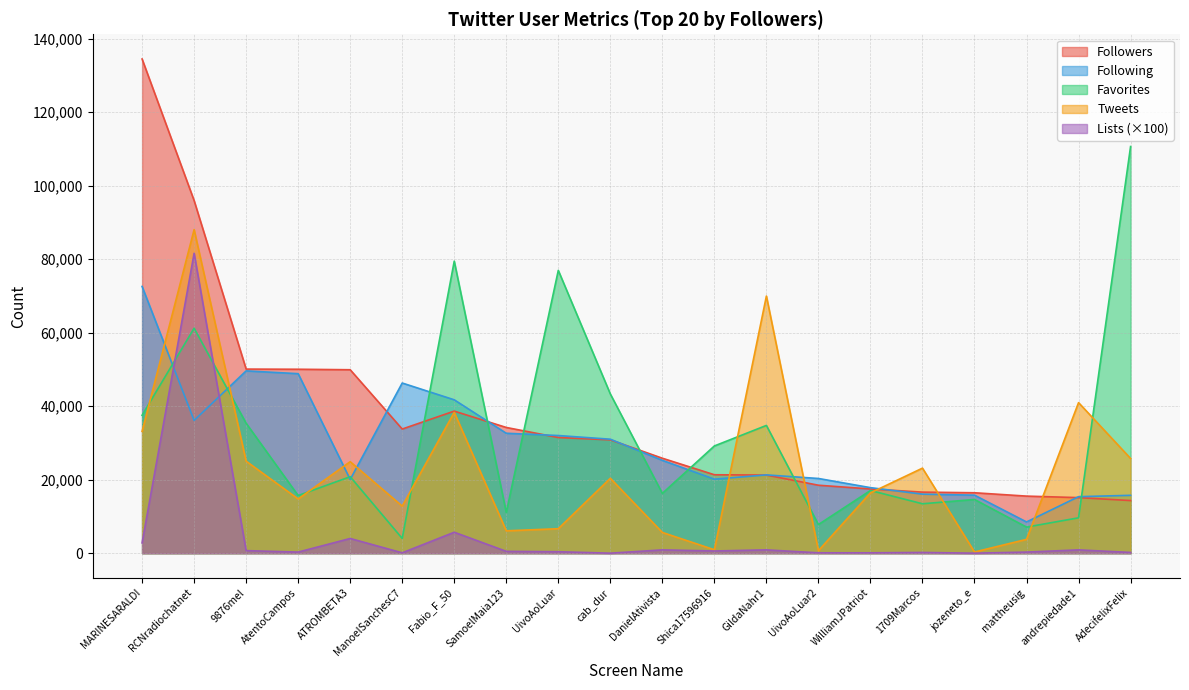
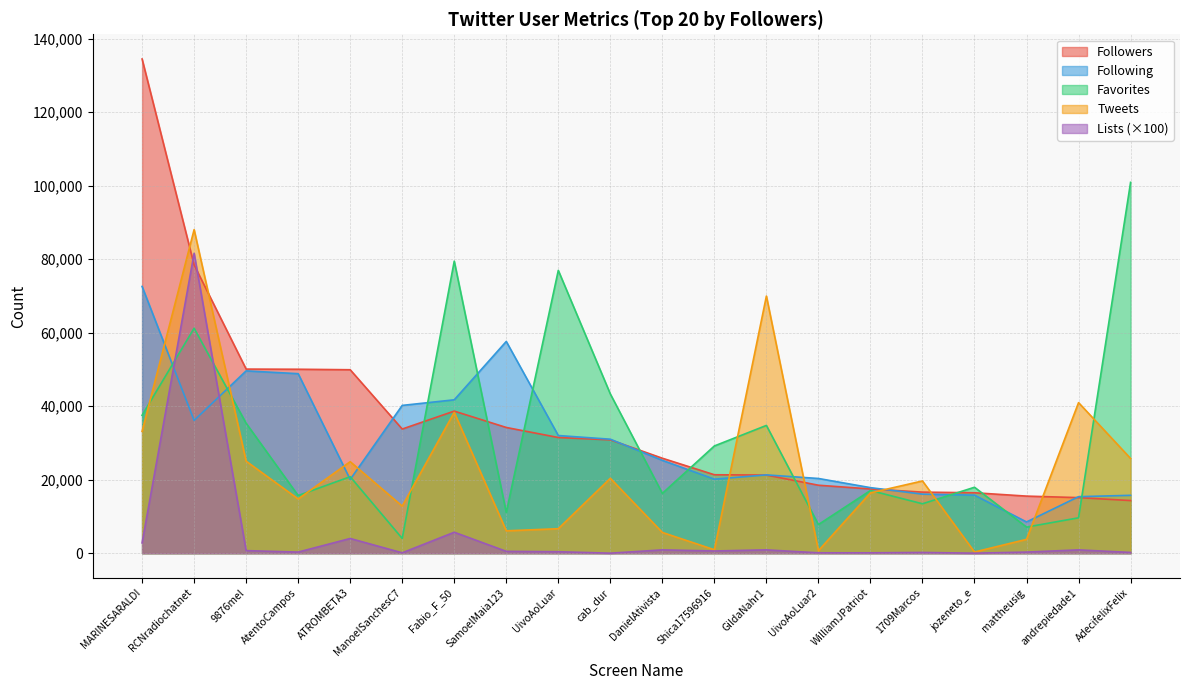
  {
    "Followers": {
      "MARINESARALDI": "134,000",
-     "RCNradiochatnet": "96,000",
+     "RCNradiochatnet": "78,000",
      "AtentoCampos": "50,000",
      "ATROMBETA3": "50,000",
      "ManoelSanchesC7": "34,000",
      "SamoelMaia123": "34,000",
      "Shica17596916": "21,000",
      "UivoAoLuar2": "18,000",
      "mattheusig": "16,000",
      "AdecifelixFelix": "14,000"
    },
    "Following": {
      "MARINESARALDI": "73,000",
      "RCNradiochatnet": "36,000",
      "AtentoCampos": "49,000",
      "ATROMBETA3": "20,000",
-     "ManoelSanchesC7": "46,000",
+     "ManoelSanchesC7": "40,000",
      "Fabio_F_50": "42,000",
-     "SamoelMaia123": "33,000",
+     "SamoelMaia123": "58,000",
      "Shica17596916": "20,000",
      "UivoAoLuar2": "20,000",
      "mattheusig": "8,000",
      "AdecifelixFelix": "16,000"
    },
    "Favorites": {
      "MARINESARALDI": "38,000",
      "RCNradiochatnet": "61,000",
      "9876mel": "35,000",
      "AtentoCampos": "16,000",
      "ATROMBETA3": "21,000",
      "ManoelSanchesC7": "4,000",
      "Fabio_F_50": "79,000",
      "SamoelMaia123": "11,000",
      "UivoAoLuar": "77,000",
      "cab_dur": "43,000",
      "DanielAtivista": "16,000",
      "Shica17596916": "29,000",
      "GildaNahr1": "35,000",
      "UivoAoLuar2": "8,000",
      "1709Marcos": "13,000",
-     "jozeneto_e": "15,000",
+     "jozeneto_e": "18,000",
      "mattheusig": "7,000",
      "andrepiedade1": "10,000",
-     "AdecifelixFelix": "111,000"
+     "AdecifelixFelix": "101,000"
    },
    "Tweets": {
      "MARINESARALDI": "33,000",
      "RCNradiochatnet": "88,000",
      "9876mel": "25,000",
      "AtentoCampos": "15,000",
      "ATROMBETA3": "25,000",
      "ManoelSanchesC7": "13,000",
      "SamoelMaia123": "6,000",
      "UivoAoLuar": "7,000",
      "cab_dur": "20,000",
      "DanielAtivista": "6,000",
      "GildaNahr1": "70,000",
-     "1709Marcos": "23,000",
+     "1709Marcos": "20,000",
      "mattheusig": "4,000",
      "andrepiedade1": "41,000",
      "AdecifelixFelix": "26,000"
    },
    "Lists (×100)": {
      "MARINESARALDI": "3,000",
      "RCNradiochatnet": "82,000",
      "9876mel": "1,000",
      "AtentoCampos": "0",
      "ATROMBETA3": "4,000",
      "ManoelSanchesC7": "0",
      "Fabio_F_50": "6,000",
      "SamoelMaia123": "1,000",
      "UivoAoLuar": "0",
      "cab_dur": "0",
      "DanielAtivista": "1,000",
      "GildaNahr1": "1,000",
      "WilliamJPatriot": "0",
      "1709Marcos": "0",
      "mattheusig": "0",
      "andrepiedade1": "1,000",
      "AdecifelixFelix": "0"
    }
  }
